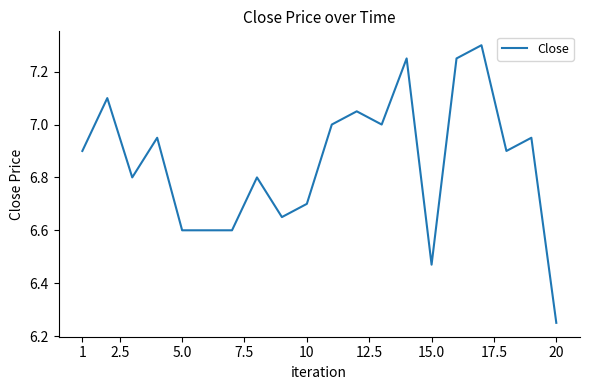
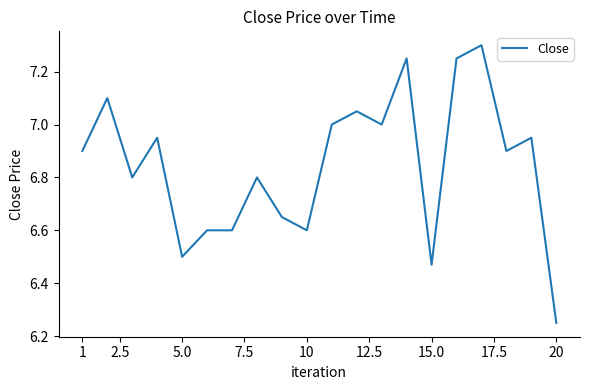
  {
    "1": 6.9,
-   "5.0": 6.6,
-   "10": 6.7,
+   "5.0": 6.5,
+   "10": 6.6,
    "15.0": 6.47,
    "20": 6.25
  }
